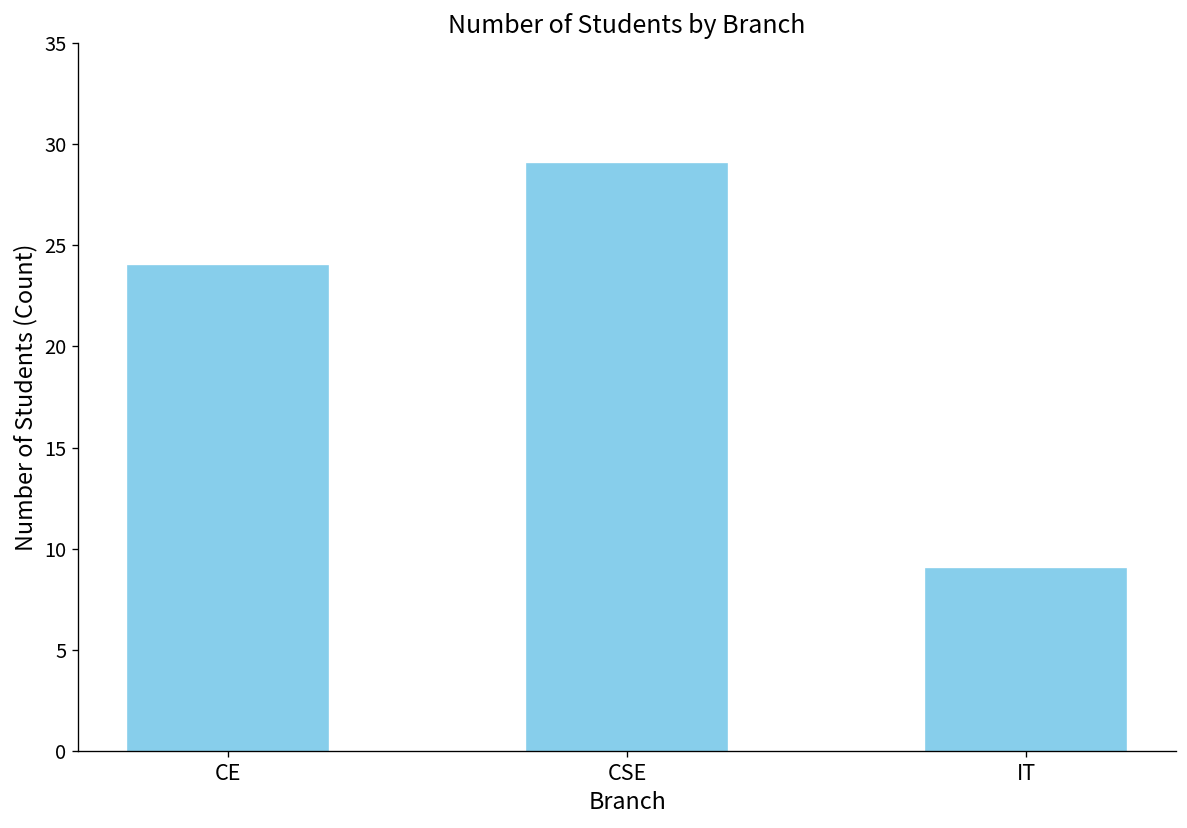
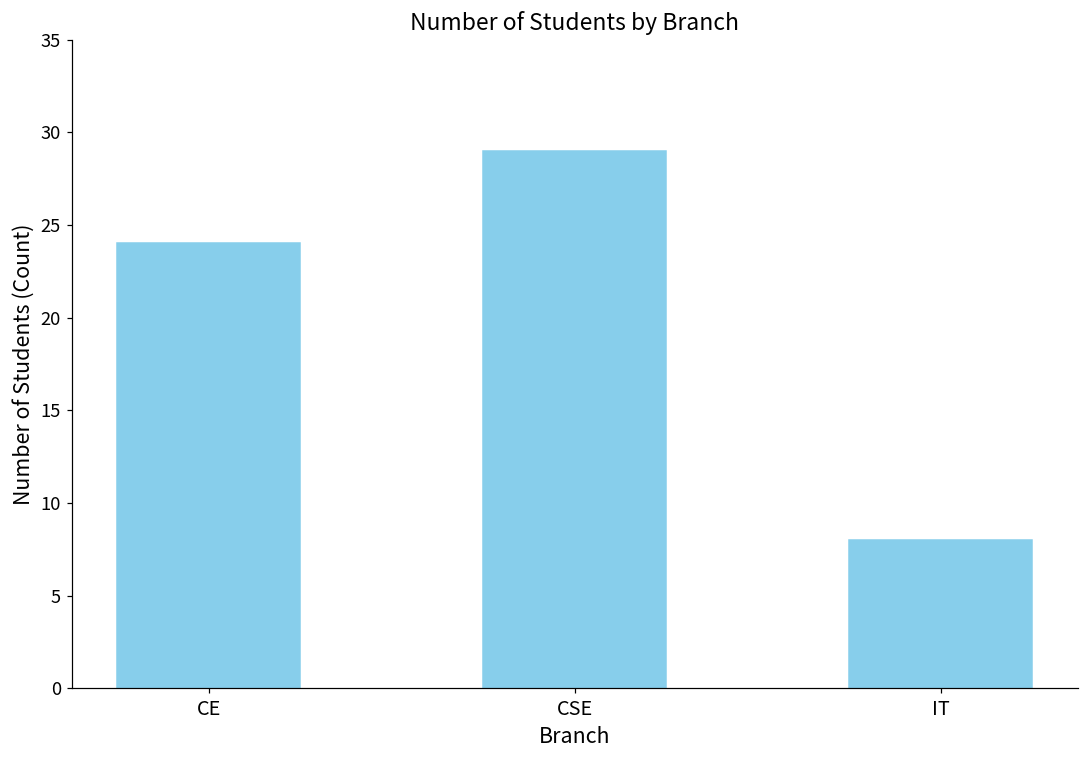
  {
    "CE": 24,
    "CSE": 29,
-   "IT": 9
+   "IT": 8
  }
